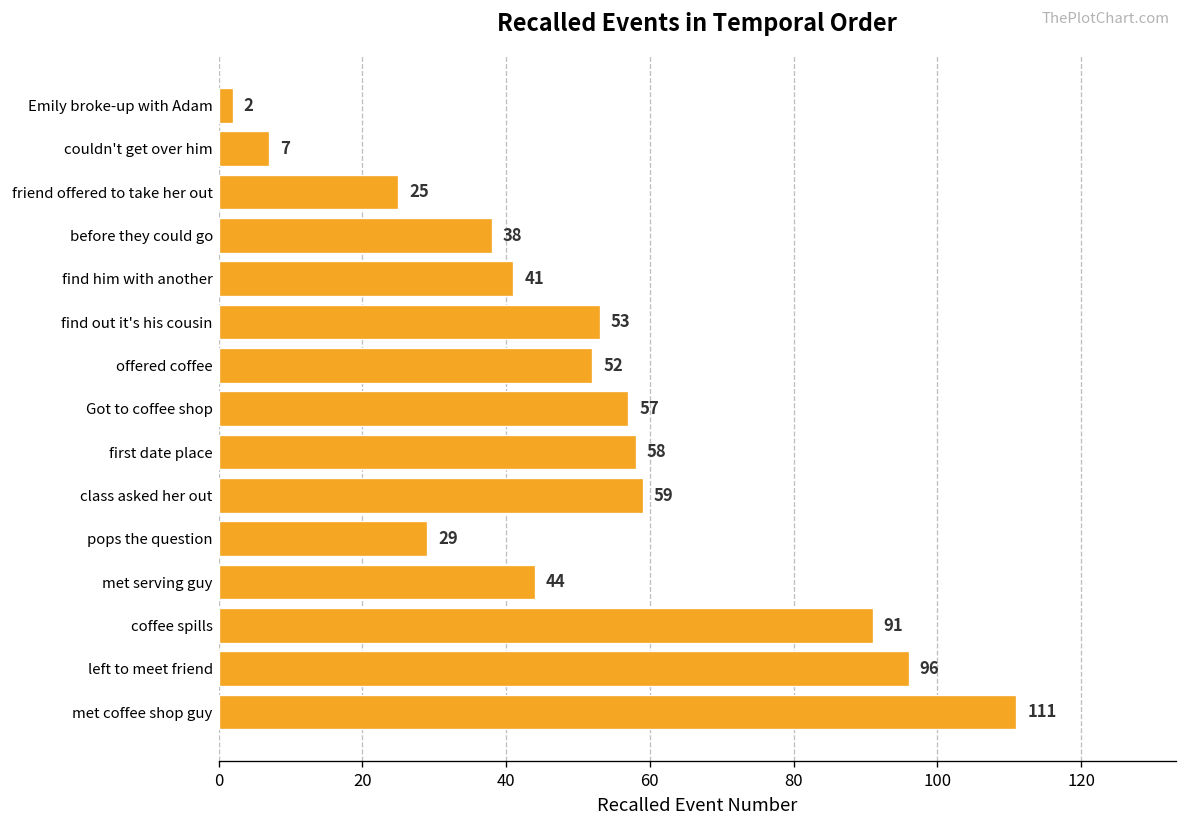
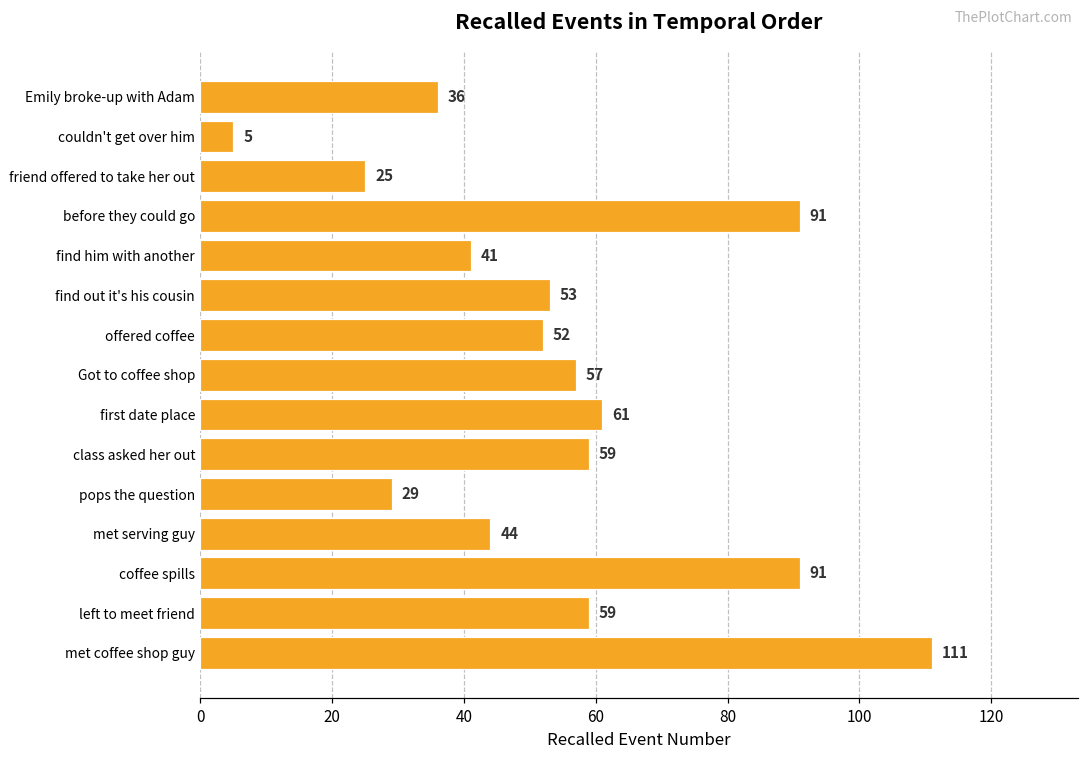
  {
-   "Emily broke-up with Adam": 2,
-   "couldn't get over him": 7,
+   "Emily broke-up with Adam": 36,
+   "couldn't get over him": 5,
    "friend offered to take her out": 25,
-   "before they could go": 38,
+   "before they could go": 91,
    "find him with another": 41,
    "find out it's his cousin": 53,
    "offered coffee": 52,
    "Got to coffee shop": 57,
-   "first date place": 58,
+   "first date place": 61,
    "class asked her out": 59,
    "pops the question": 29,
    "met serving guy": 44,
    "coffee spills": 91,
-   "left to meet friend": 96,
+   "left to meet friend": 59,
    "met coffee shop guy": 111
  }
